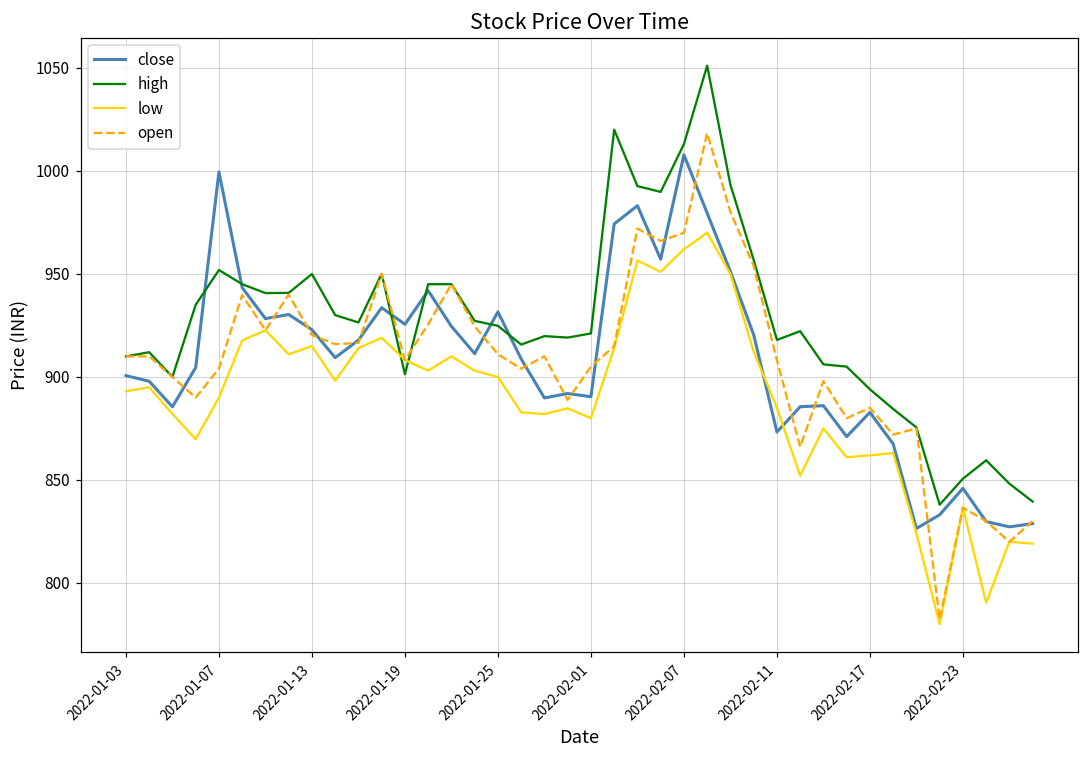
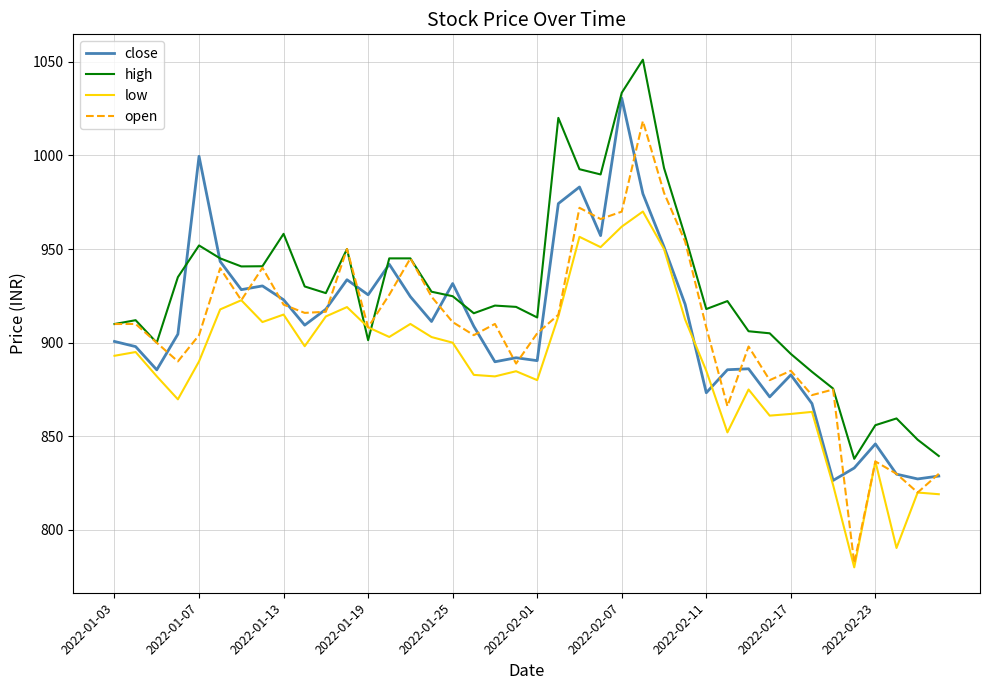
  {
    "close": {
      "2022-01-03": 901,
      "2022-01-07": 1000,
      "2022-01-13": 923,
      "2022-01-19": 926,
      "2022-01-25": 932,
      "2022-02-01": 890,
-     "2022-02-07": 1008,
+     "2022-02-07": 1031,
      "2022-02-11": 873,
      "2022-02-17": 883,
      "2022-02-23": 846
    },
    "high": {
      "2022-01-07": 952,
-     "2022-01-13": 950,
+     "2022-01-13": 958,
      "2022-01-19": 901,
      "2022-01-25": 925,
-     "2022-02-01": 921,
-     "2022-02-07": 1013,
+     "2022-02-01": 913,
+     "2022-02-07": 1033,
      "2022-02-11": 918,
      "2022-02-17": 894,
-     "2022-02-23": 851
+     "2022-02-23": 856
    }
  }
